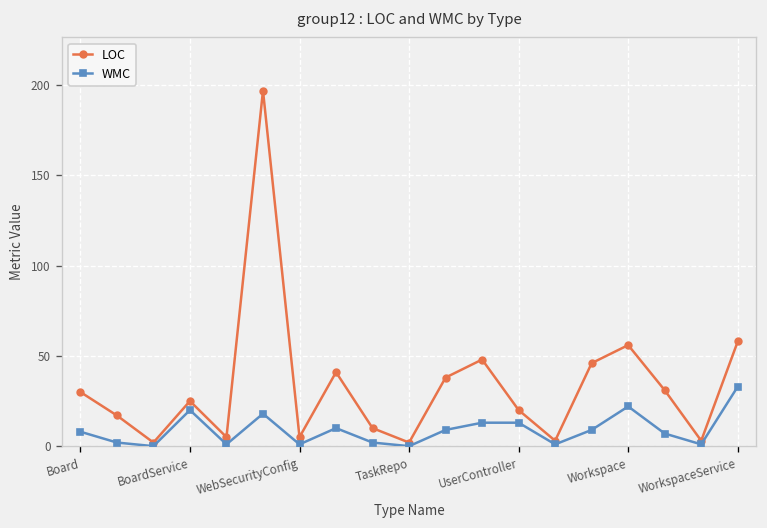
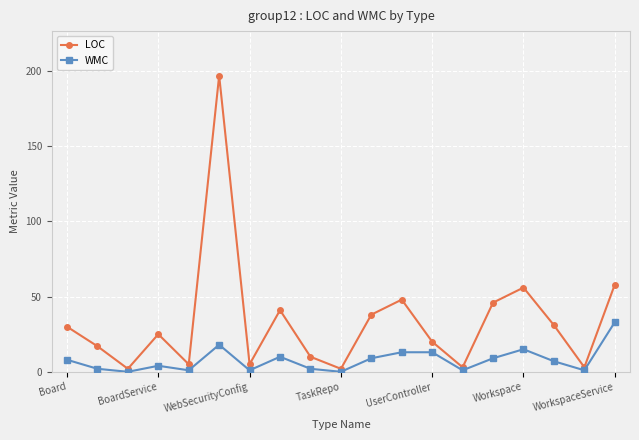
  {
    "LOC": {
      "Board": 30,
      "BoardService": 25,
      "WebSecurityConfig": 5,
      "TaskRepo": 2,
      "UserController": 20,
      "Workspace": 56,
      "WorkspaceService": 58
    },
    "WMC": {
      "Board": 8,
-     "BoardService": 20,
+     "BoardService": 4,
      "WebSecurityConfig": 1,
      "TaskRepo": 0,
      "UserController": 13,
-     "Workspace": 22,
+     "Workspace": 15,
      "WorkspaceService": 33
    }
  }
